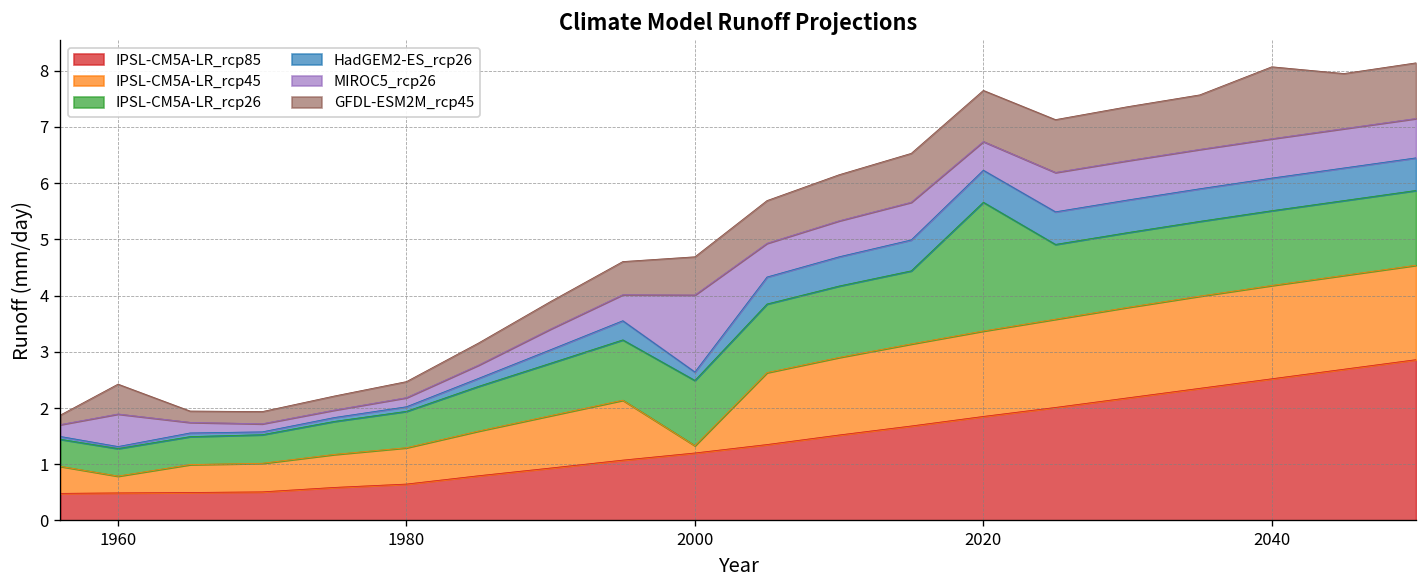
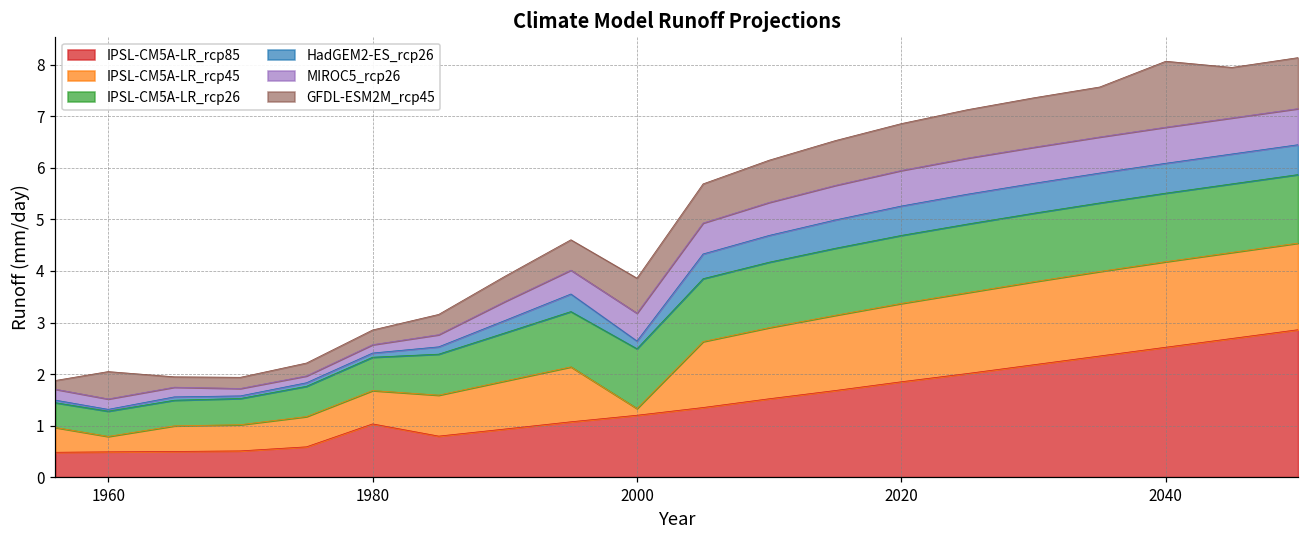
  {
    "IPSL-CM5A-LR_rcp85": {
      "1960": 0.5,
-     "1980": 0.6,
+     "1980": 1.0,
      "2000": 1.2,
      "2020": 1.9,
      "2040": 2.5
    },
    "IPSL-CM5A-LR_rcp45": {
      "1960": 0.3,
      "1980": 0.6,
      "2000": 0.1,
      "2020": 1.5,
      "2040": 1.7
    },
    "IPSL-CM5A-LR_rcp26": {
      "1980": 0.6,
      "2000": 1.2,
-     "2020": 2.3,
+     "2020": 1.3,
      "2040": 1.3
    },
    "HadGEM2-ES_rcp26": {
      "1980": 0.1,
      "2000": 0.1,
      "2020": 0.6,
      "2040": 0.6
    },
    "MIROC5_rcp26": {
-     "1960": 0.6,
+     "1960": 0.2,
      "1980": 0.2,
-     "2000": 1.4,
-     "2020": 0.5,
+     "2000": 0.5,
+     "2020": 0.7,
      "2040": 0.7
    },
    "GFDL-ESM2M_rcp45": {
      "1960": 0.5,
      "1980": 0.3,
      "2000": 0.7,
      "2020": 0.9,
      "2040": 1.3
    }
  }
